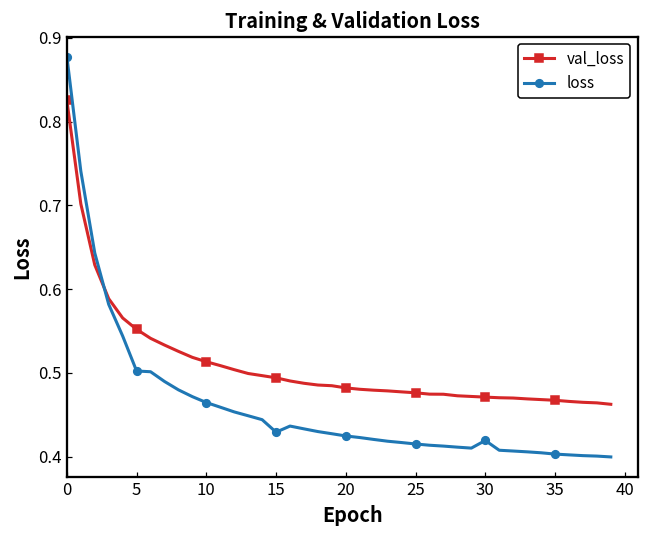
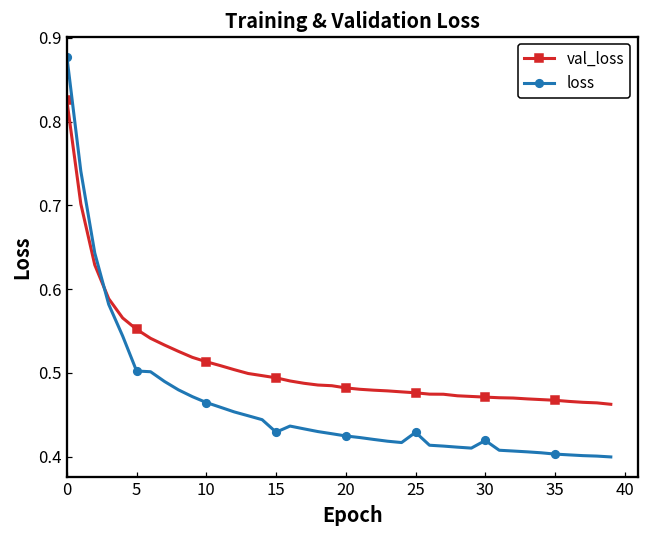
  {
    "val_loss": {
      "0": 0.83,
      "5": 0.55,
      "10": 0.51,
      "15": 0.49,
      "20": 0.48,
      "25": 0.48,
      "30": 0.47,
      "35": 0.47
    },
    "loss": {
      "0": 0.88,
      "5": 0.50,
      "10": 0.46,
      "15": 0.43,
      "20": 0.42,
-     "25": 0.42,
+     "25": 0.43,
      "30": 0.42,
      "35": 0.40
    }
  }
